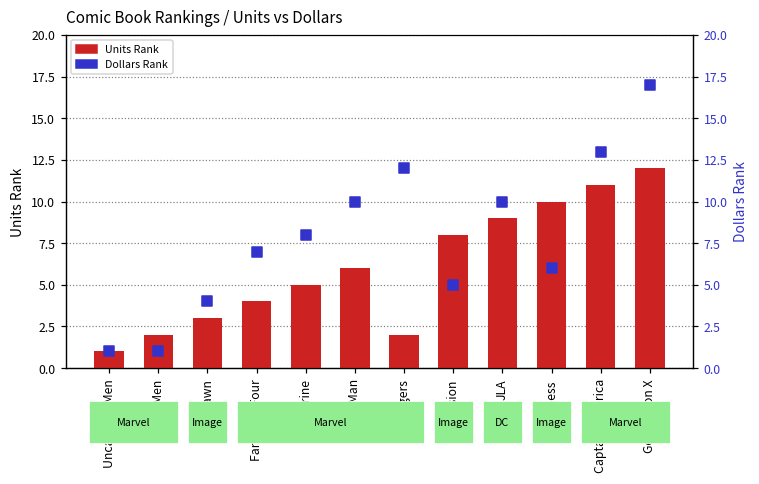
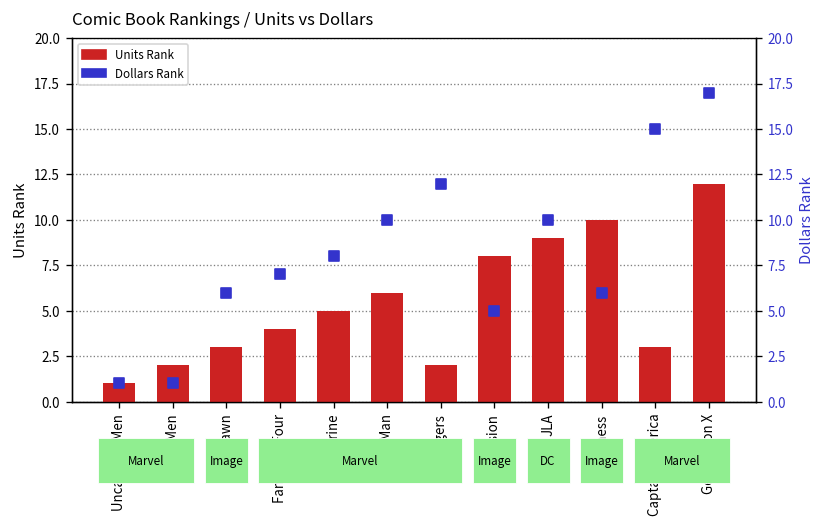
  {
    "Units Rank": {
      "Uncanny X-Men": 1,
      "X-Men": 2,
      "Spawn": 3,
      "Fantastic Four": 4,
      "Wolverine": 5,
      "Iron Man": 6,
      "Avengers": 2,
      "Ascension": 8,
      "JLA": 9,
      "Darkness": 10,
-     "Captain America": 11,
+     "Captain America": 3,
      "Generation X": 12
    },
    "Dollars Rank": {
-     "Spawn": 4,
-     "Captain America": 13
+     "Spawn": 6,
+     "Captain America": 15
    }
  }
